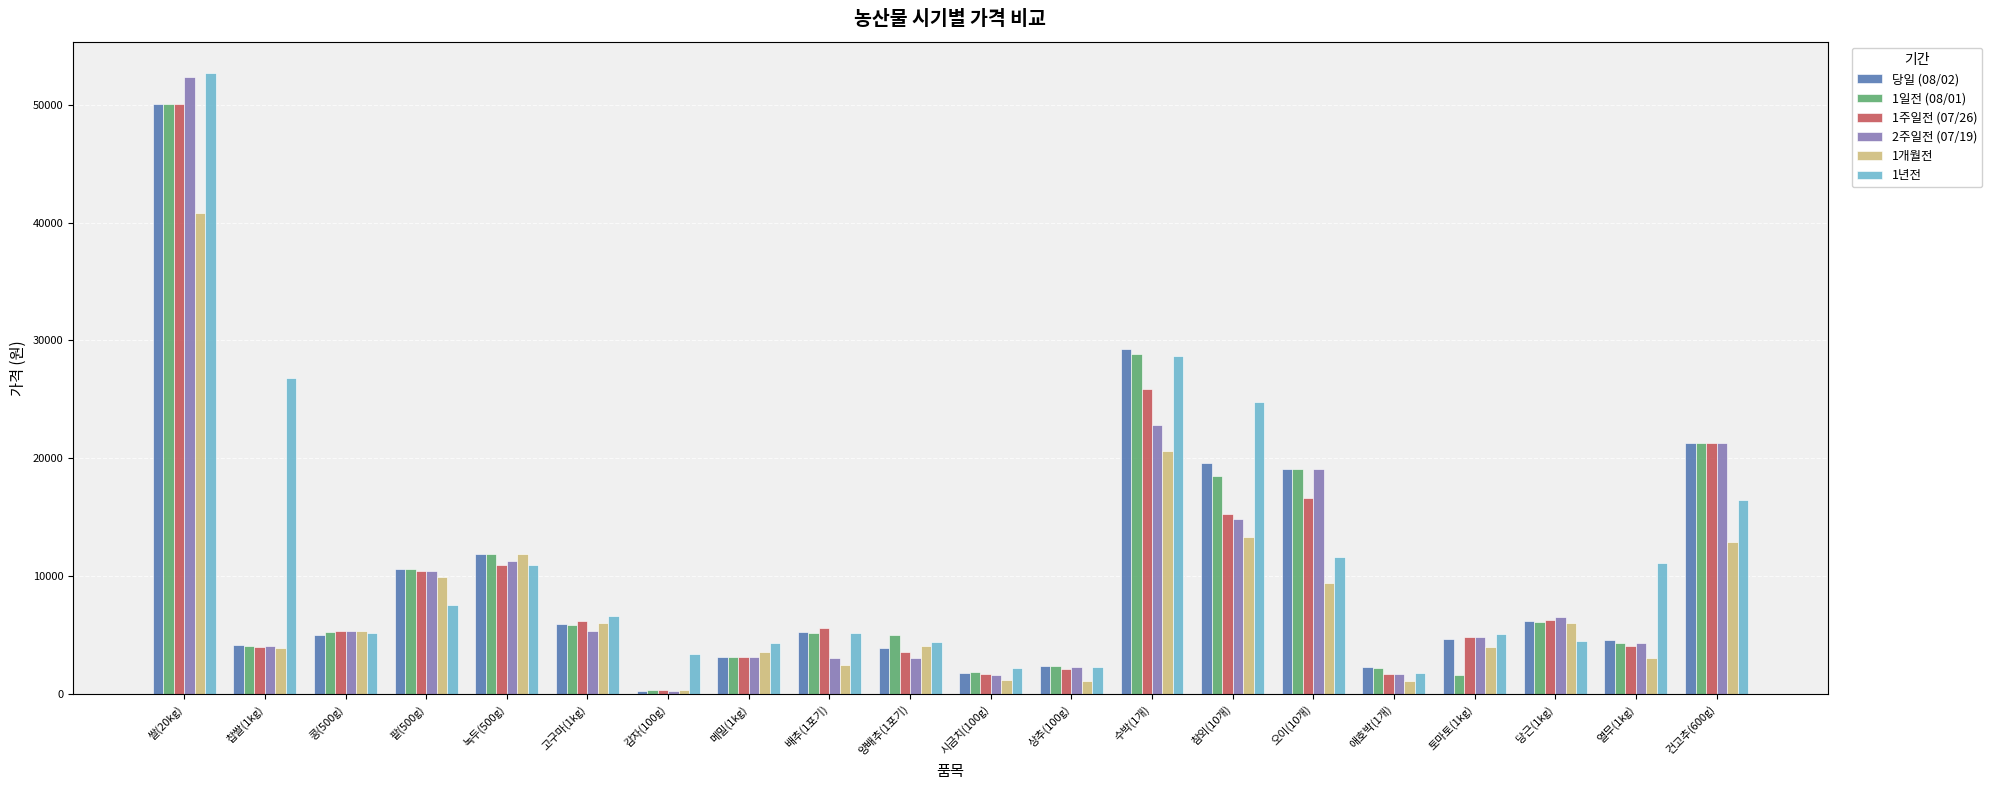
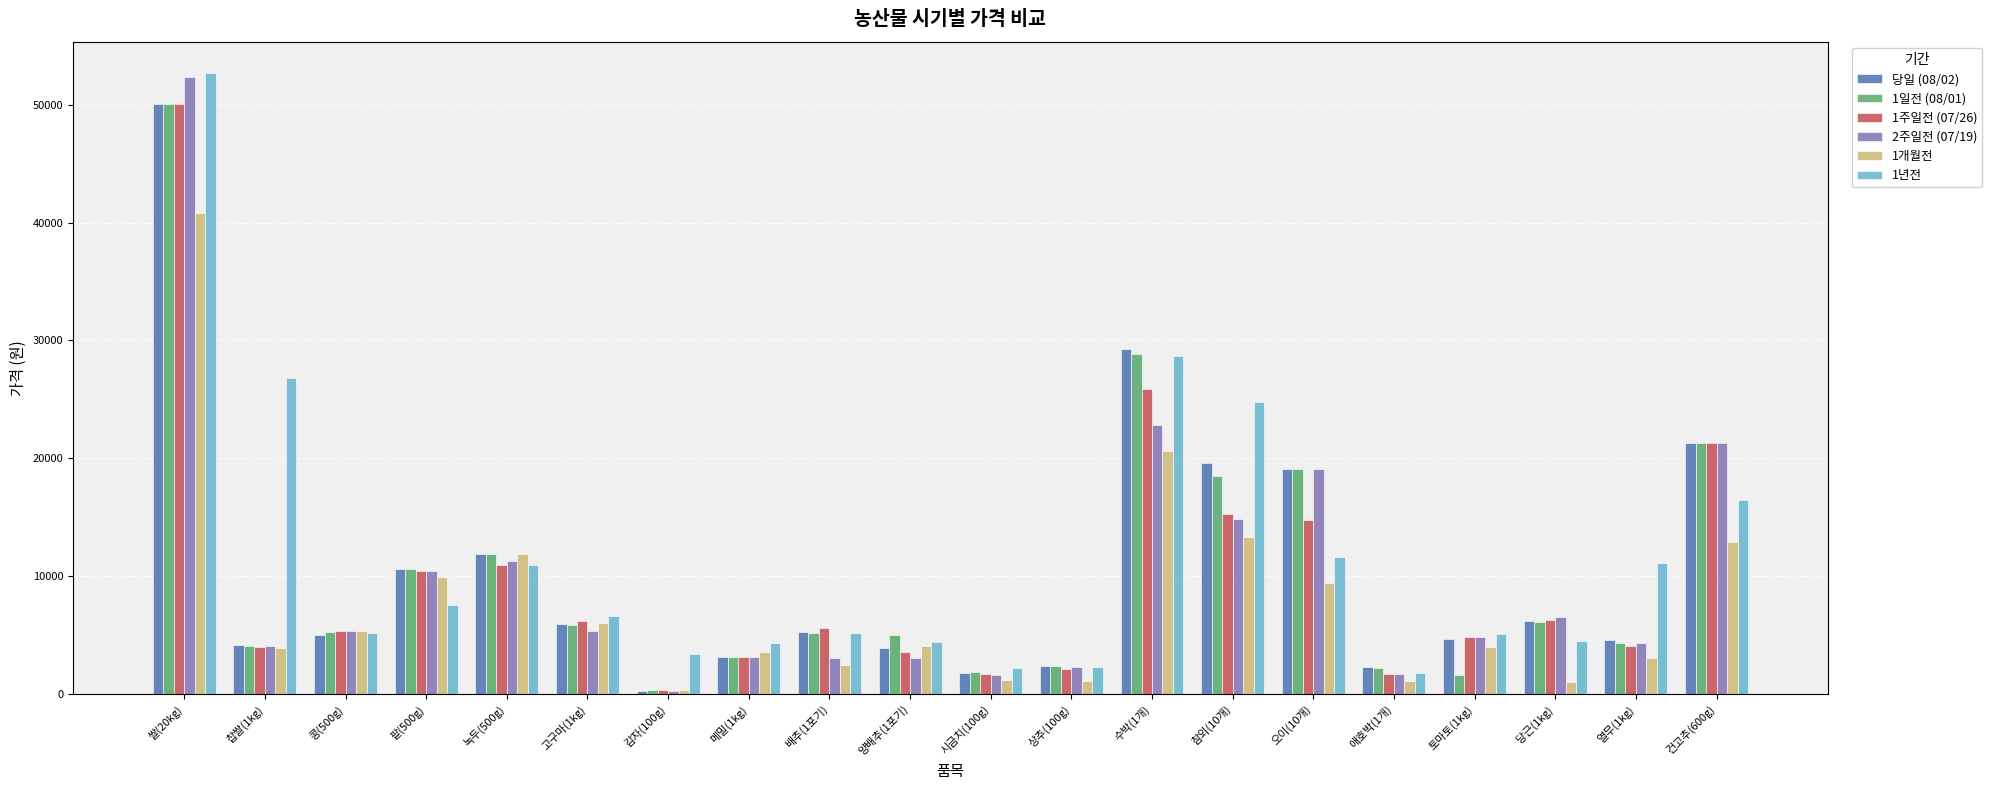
  {
    "1일전 (08/01)": {
      "쌀(20kg)": 50000,
      "찹쌀(1kg)": 4100,
      "콩(500g)": 5300,
      "팥(500g)": 10600,
      "녹두(500g)": 11900,
      "고구마(1kg)": 5900,
      "감자(100g)": 300,
      "메밀(1kg)": 3100,
      "배추(1포기)": 5200,
      "양배추(1포기)": 5000,
      "시금치(100g)": 1800,
      "상추(100g)": 2400,
      "수박(1개)": 28800,
      "참외(10개)": 18500,
      "오이(10개)": 19100,
      "애호박(1개)": 2200,
      "토마토(1kg)": 1600,
      "당근(1kg)": 6100,
      "열무(1kg)": 4400,
      "건고추(600g)": 21300
    },
    "1주일전 (07/26)": {
      "쌀(20kg)": 50000,
      "찹쌀(1kg)": 4000,
      "콩(500g)": 5300,
      "팥(500g)": 10400,
      "녹두(500g)": 11000,
      "고구마(1kg)": 6200,
      "감자(100g)": 300,
      "메밀(1kg)": 3100,
      "배추(1포기)": 5600,
      "양배추(1포기)": 3500,
      "시금치(100g)": 1700,
      "상추(100g)": 2200,
      "수박(1개)": 25900,
      "참외(10개)": 15300,
-     "오이(10개)": 16600,
+     "오이(10개)": 14800,
      "애호박(1개)": 1700,
      "토마토(1kg)": 4800,
      "당근(1kg)": 6300,
      "열무(1kg)": 4100,
      "건고추(600g)": 21300
    },
    "1개월전": {
      "쌀(20kg)": 40800,
      "찹쌀(1kg)": 3900,
      "콩(500g)": 5300,
      "팥(500g)": 9900,
      "녹두(500g)": 11900,
      "고구마(1kg)": 6000,
      "감자(100g)": 300,
      "메밀(1kg)": 3600,
      "배추(1포기)": 2500,
      "양배추(1포기)": 4100,
      "시금치(100g)": 1200,
      "상추(100g)": 1100,
      "수박(1개)": 20600,
      "참외(10개)": 13300,
      "오이(10개)": 9400,
      "애호박(1개)": 1100,
      "토마토(1kg)": 4000,
-     "당근(1kg)": 6000,
+     "당근(1kg)": 1000,
      "열무(1kg)": 3100,
      "건고추(600g)": 12900
    },
    "1년전": {
      "쌀(20kg)": 52700,
      "찹쌀(1kg)": 26800,
      "콩(500g)": 5200,
      "팥(500g)": 7600,
      "녹두(500g)": 10900,
      "고구마(1kg)": 6700,
      "감자(100g)": 3400,
      "메밀(1kg)": 4300,
      "배추(1포기)": 5100,
      "양배추(1포기)": 4400,
      "시금치(100g)": 2200,
      "상추(100g)": 2300,
      "수박(1개)": 28600,
      "참외(10개)": 24800,
      "오이(10개)": 11600,
      "애호박(1개)": 1800,
      "토마토(1kg)": 5100,
      "당근(1kg)": 4500,
      "열무(1kg)": 11100,
      "건고추(600g)": 16400
    }
  }
